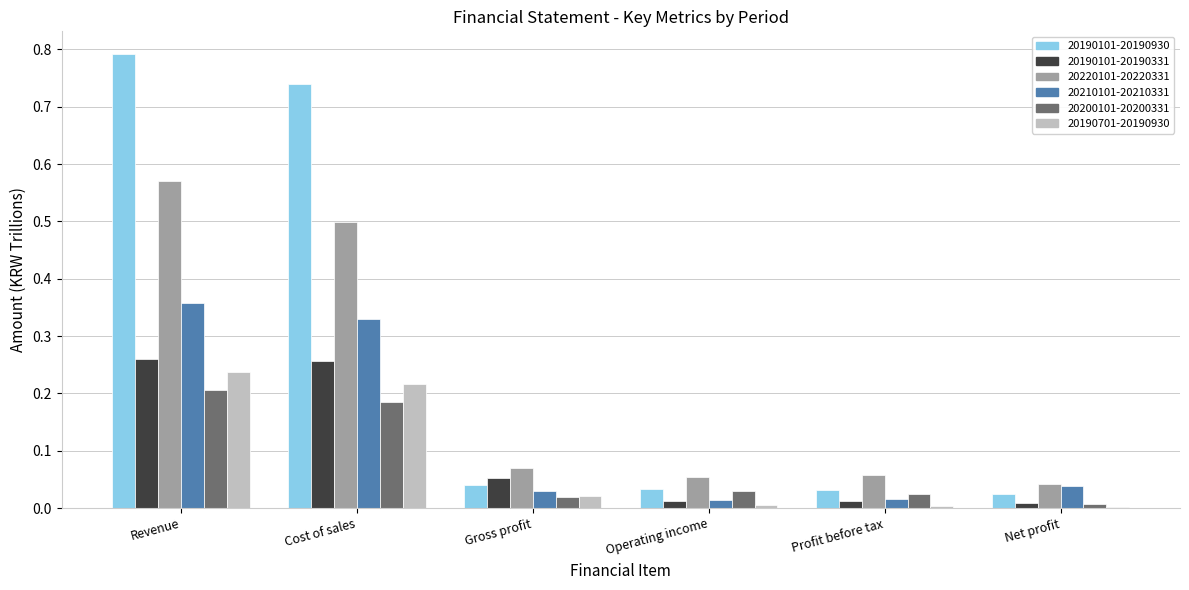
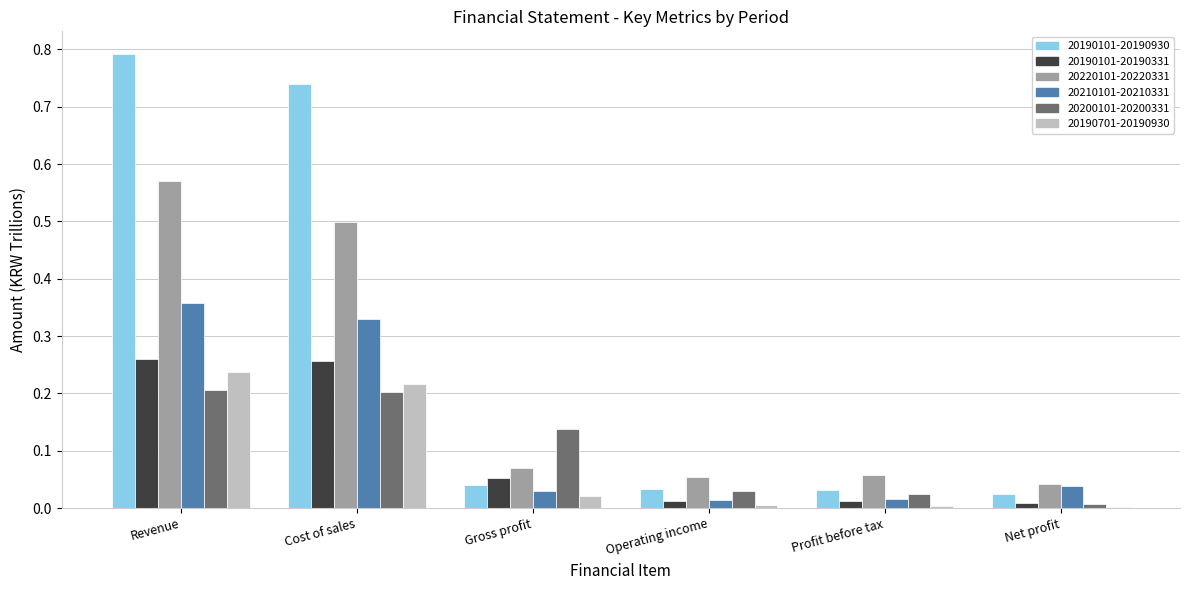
  {
    "20190101-20190930": {
      "Revenue": 0.79,
      "Cost of sales": 0.74,
      "Gross profit": 0.04,
      "Operating income": 0.03,
      "Profit before tax": 0.03,
      "Net profit": 0.02
    },
    "20190101-20190331": {
      "Revenue": 0.26,
      "Cost of sales": 0.26,
      "Gross profit": 0.05,
      "Operating income": 0.01,
      "Profit before tax": 0.01,
      "Net profit": 0.01
    },
    "20210101-20210331": {
      "Revenue": 0.36,
      "Cost of sales": 0.33,
      "Gross profit": 0.03,
      "Operating income": 0.01,
      "Profit before tax": 0.01,
      "Net profit": 0.04
    },
    "20200101-20200331": {
      "Revenue": 0.21,
-     "Cost of sales": 0.19,
-     "Gross profit": 0.02,
+     "Cost of sales": 0.20,
+     "Gross profit": 0.14,
      "Operating income": 0.03,
      "Profit before tax": 0.02,
      "Net profit": 0.01
    }
  }
